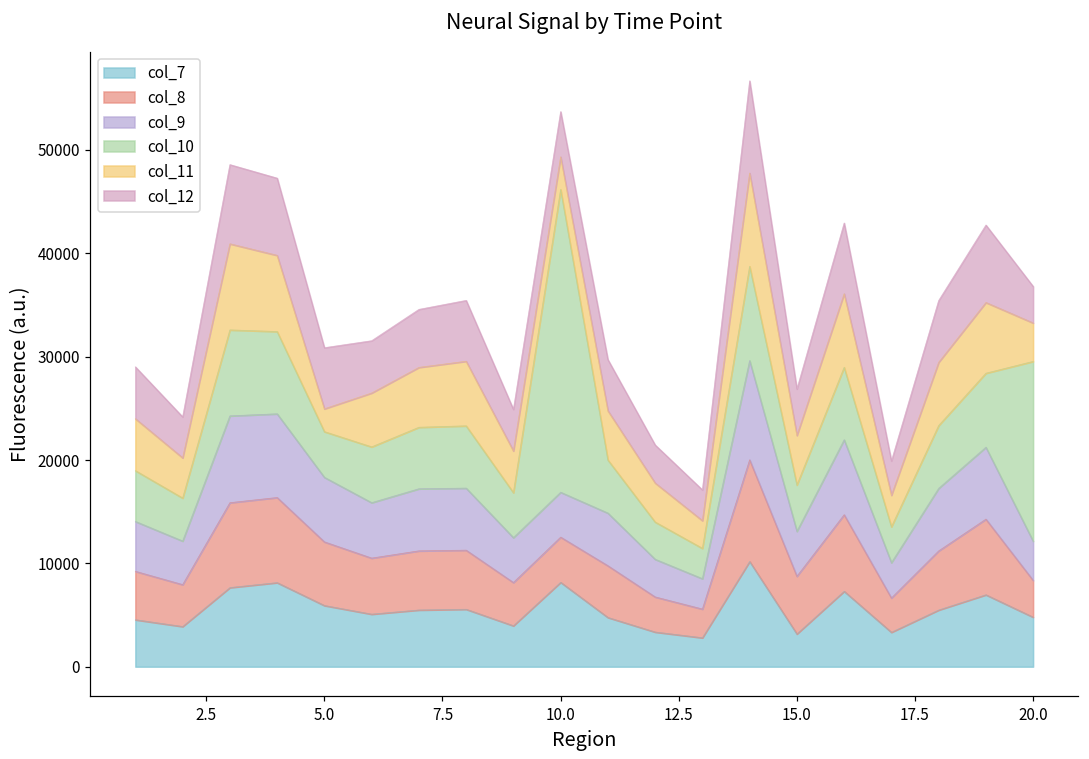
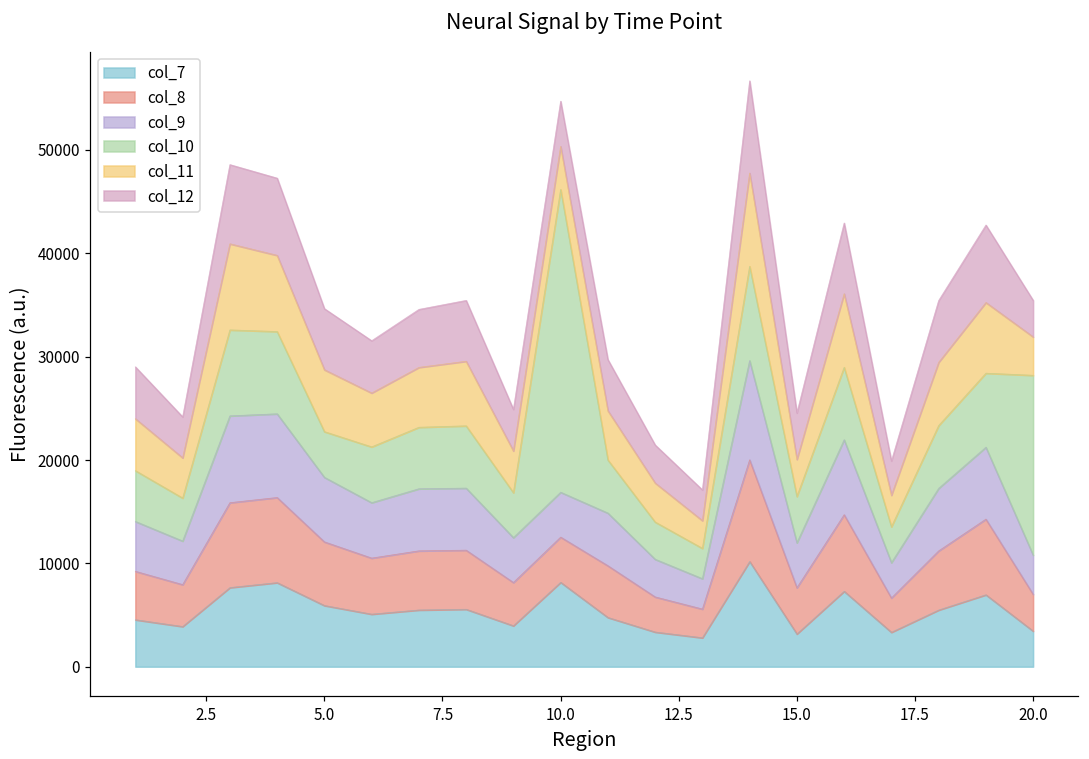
  {
    "col_7": {
      "5.0": 6000,
      "10.0": 8000,
      "15.0": 3000,
-     "20.0": 5000
+     "20.0": 3000
    },
    "col_8": {
      "5.0": 6000,
      "10.0": 4000,
-     "15.0": 6000,
+     "15.0": 4000,
      "20.0": 4000
    },
    "col_10": {
      "5.0": 4000,
      "10.0": 29000,
      "15.0": 4000,
      "20.0": 17000
    },
    "col_11": {
-     "5.0": 2000,
-     "10.0": 3000,
-     "15.0": 5000,
+     "5.0": 6000,
+     "10.0": 4000,
+     "15.0": 4000,
      "20.0": 4000
    }
  }
